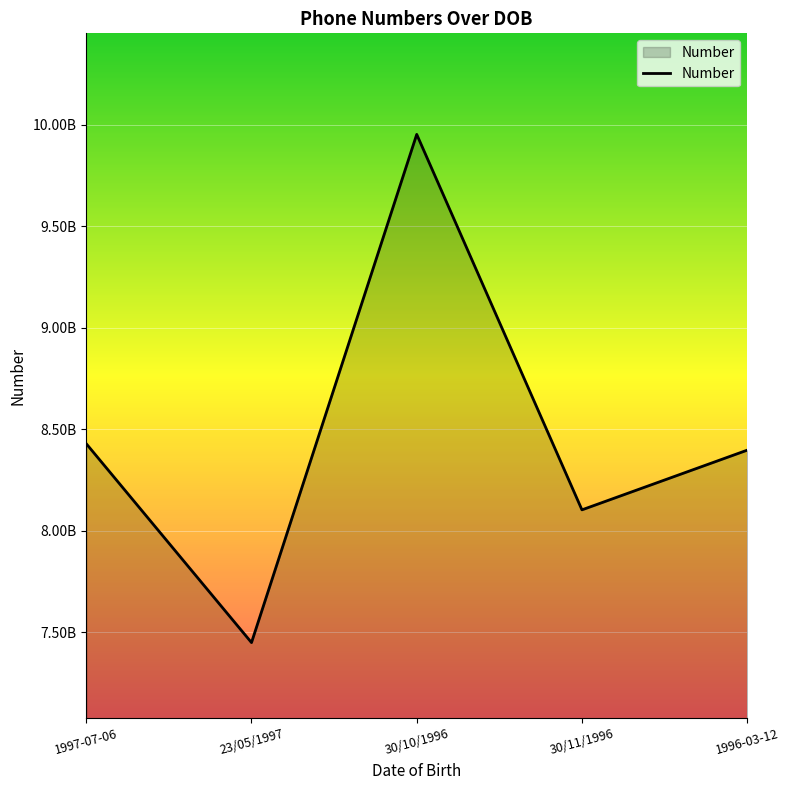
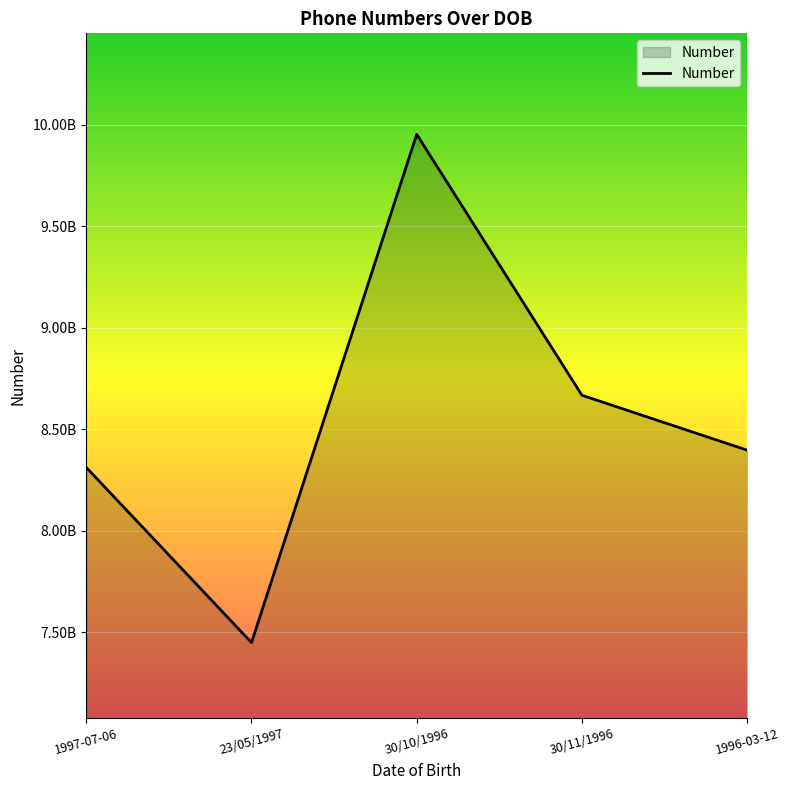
  {
-   "1997-07-06": 8430000000,
+   "1997-07-06": 8310000000,
    "23/05/1997": 7450000000,
    "30/10/1996": 9950000000,
-   "30/11/1996": 8100000000,
+   "30/11/1996": 8670000000,
    "1996-03-12": 8400000000
  }
